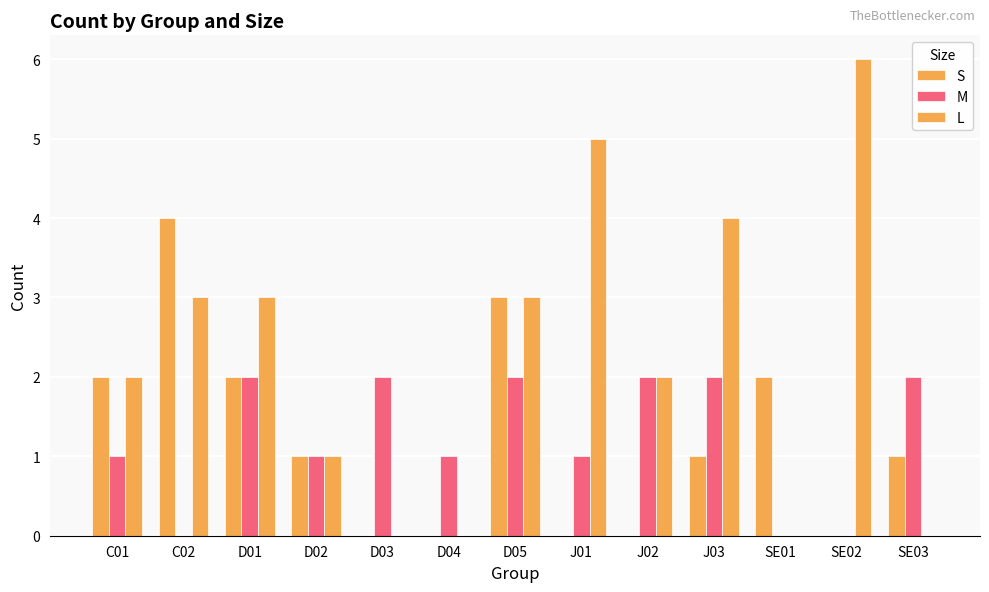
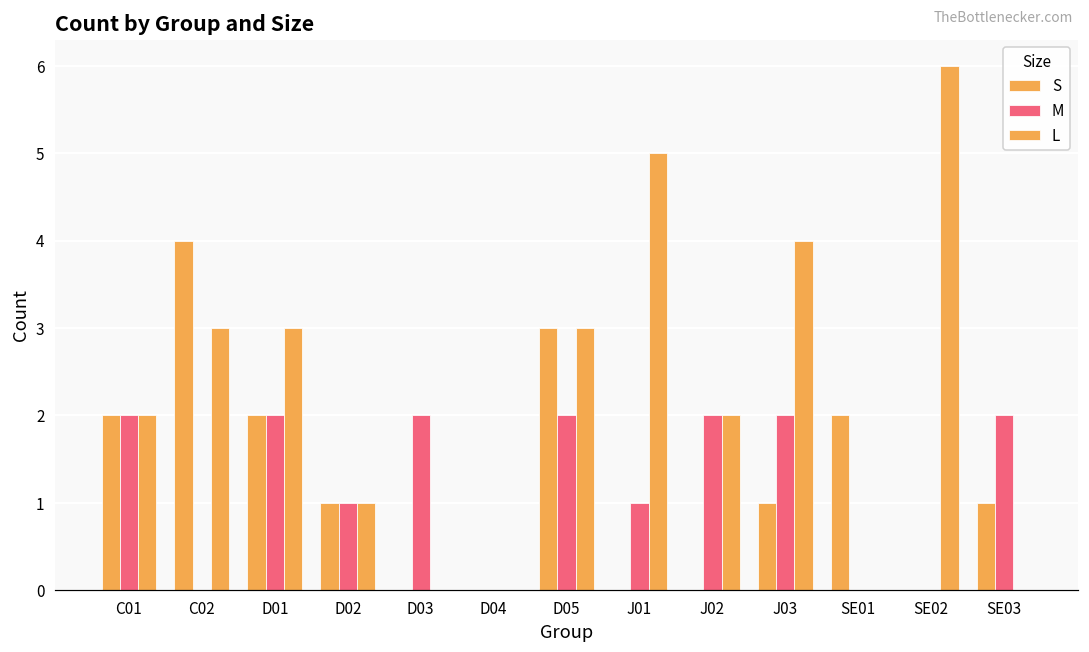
  {
    "M": {
-     "C01": 1,
+     "C01": 2,
      "C02": 0,
      "D01": 2,
      "D02": 1,
      "D03": 2,
-     "D04": 1,
+     "D04": 0,
      "D05": 2,
      "J01": 1,
      "J02": 2,
      "J03": 2,
      "SE01": 0,
      "SE02": 0,
      "SE03": 2
    }
  }
